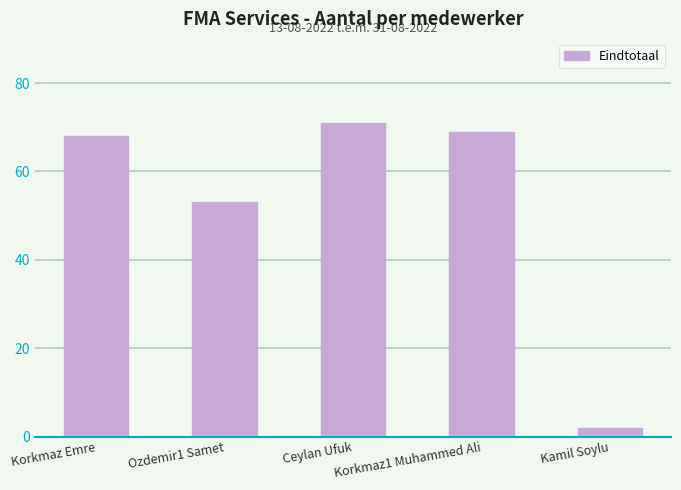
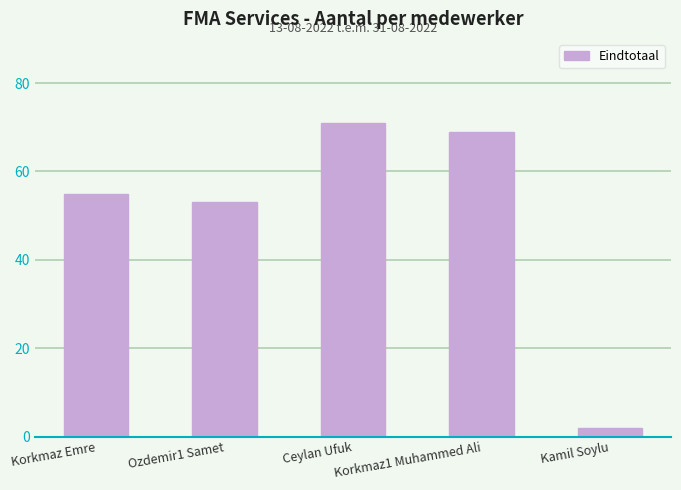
  {
-   "Korkmaz Emre": 68,
+   "Korkmaz Emre": 55,
    "Ozdemir1 Samet": 53,
    "Ceylan Ufuk": 71,
    "Korkmaz1 Muhammed Ali": 69,
    "Kamil Soylu": 2
  }
